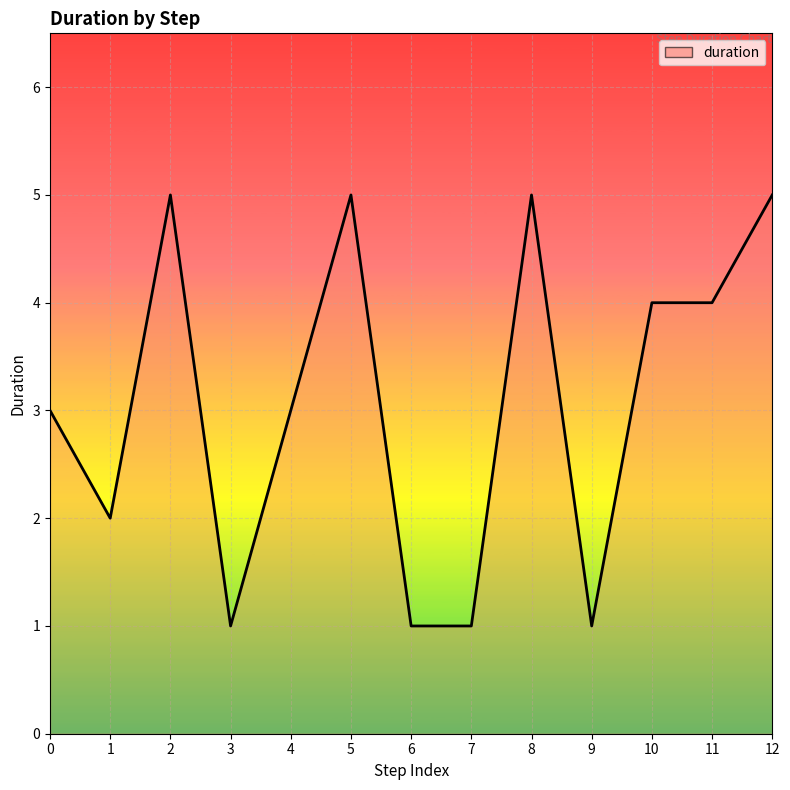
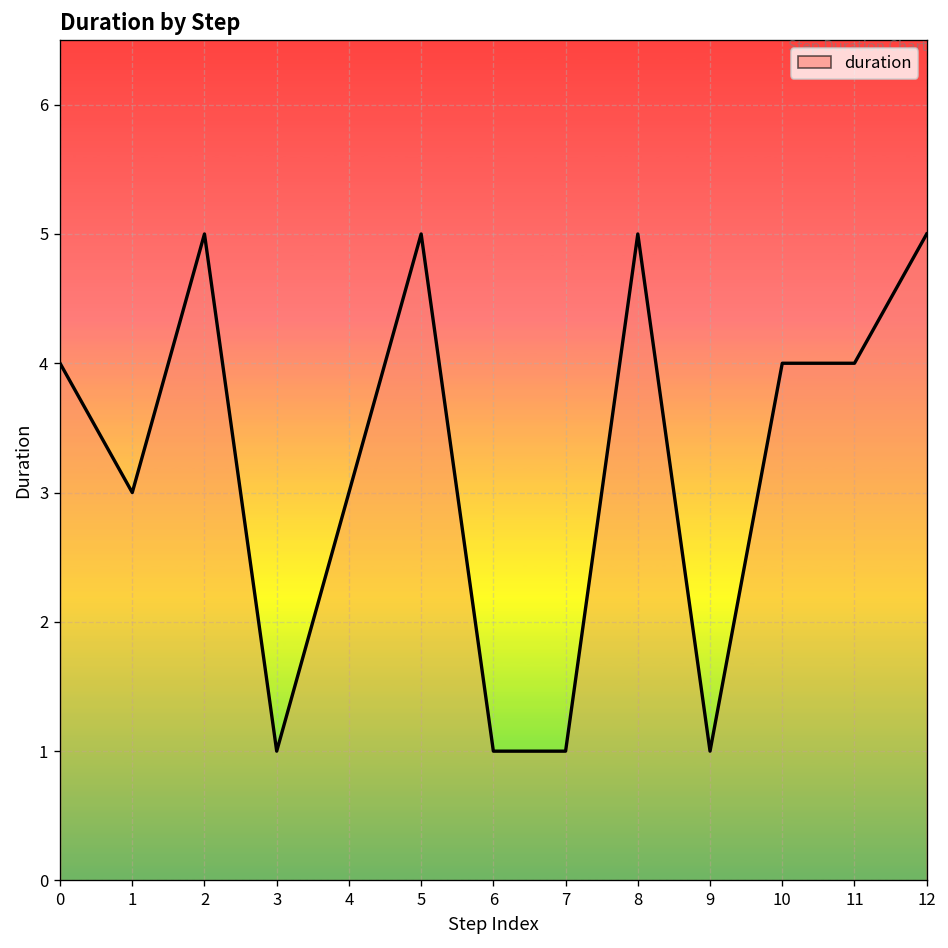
  {
-   "0": 3,
-   "1": 2,
+   "0": 4,
+   "1": 3,
    "2": 5,
    "3": 1,
    "4": 3,
    "5": 5,
    "6": 1,
    "7": 1,
    "8": 5,
    "9": 1,
    "10": 4,
    "11": 4,
    "12": 5
  }
